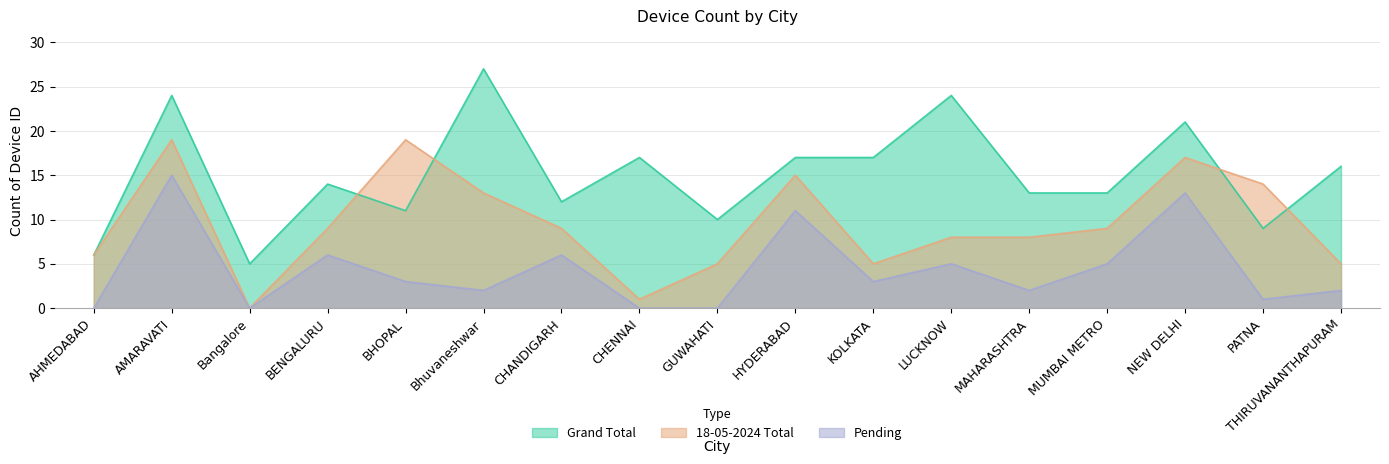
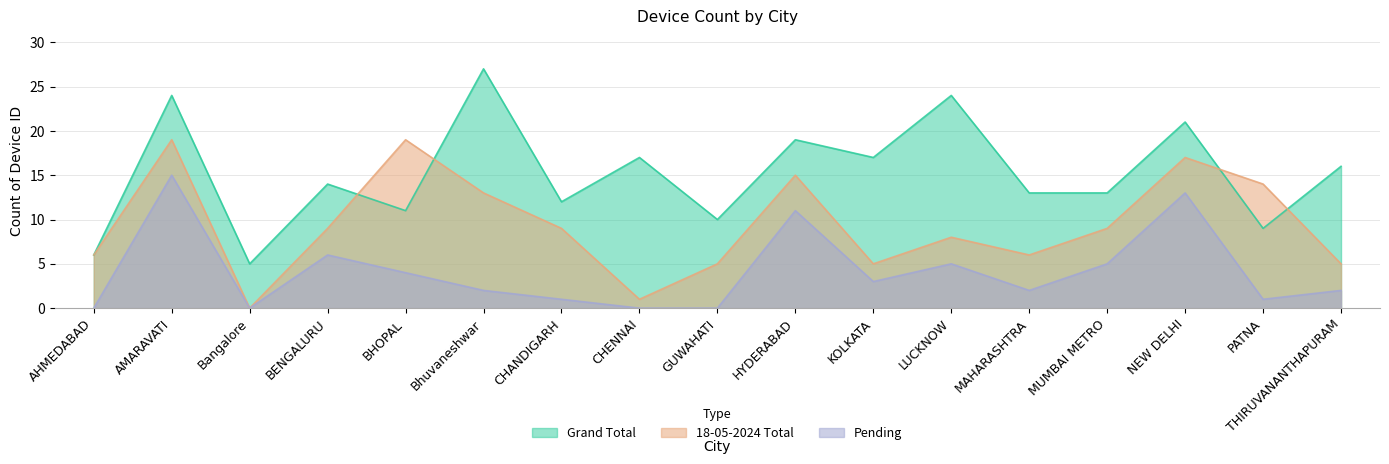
  {
    "Grand Total": {
      "AMARAVATI": 24,
      "Bangalore": 5,
      "BENGALURU": 14,
      "BHOPAL": 11,
      "Bhuvaneshwar": 27,
      "CHANDIGARH": 12,
      "CHENNAI": 17,
      "GUWAHATI": 10,
-     "HYDERABAD": 17,
+     "HYDERABAD": 19,
      "KOLKATA": 17,
      "LUCKNOW": 24,
      "MAHARASHTRA": 13,
      "MUMBAI METRO": 13,
      "NEW DELHI": 21,
      "PATNA": 9,
      "THIRUVANANTHAPURAM": 16
    },
    "18-05-2024 Total": {
      "AMARAVATI": 19,
      "BENGALURU": 9,
      "BHOPAL": 19,
      "Bhuvaneshwar": 13,
      "CHANDIGARH": 9,
      "CHENNAI": 1,
      "GUWAHATI": 5,
      "HYDERABAD": 15,
      "KOLKATA": 5,
      "LUCKNOW": 8,
-     "MAHARASHTRA": 8,
+     "MAHARASHTRA": 6,
      "MUMBAI METRO": 9,
      "NEW DELHI": 17,
      "PATNA": 14,
      "THIRUVANANTHAPURAM": 5
    },
    "Pending": {
      "AHMEDABAD": 0,
      "AMARAVATI": 15,
      "BENGALURU": 6,
-     "BHOPAL": 3,
+     "BHOPAL": 4,
      "Bhuvaneshwar": 2,
-     "CHANDIGARH": 6,
+     "CHANDIGARH": 1,
      "CHENNAI": 0,
      "GUWAHATI": 0,
      "HYDERABAD": 11,
      "KOLKATA": 3,
      "LUCKNOW": 5,
      "MAHARASHTRA": 2,
      "MUMBAI METRO": 5,
      "NEW DELHI": 13,
      "PATNA": 1,
      "THIRUVANANTHAPURAM": 2
    }
  }
